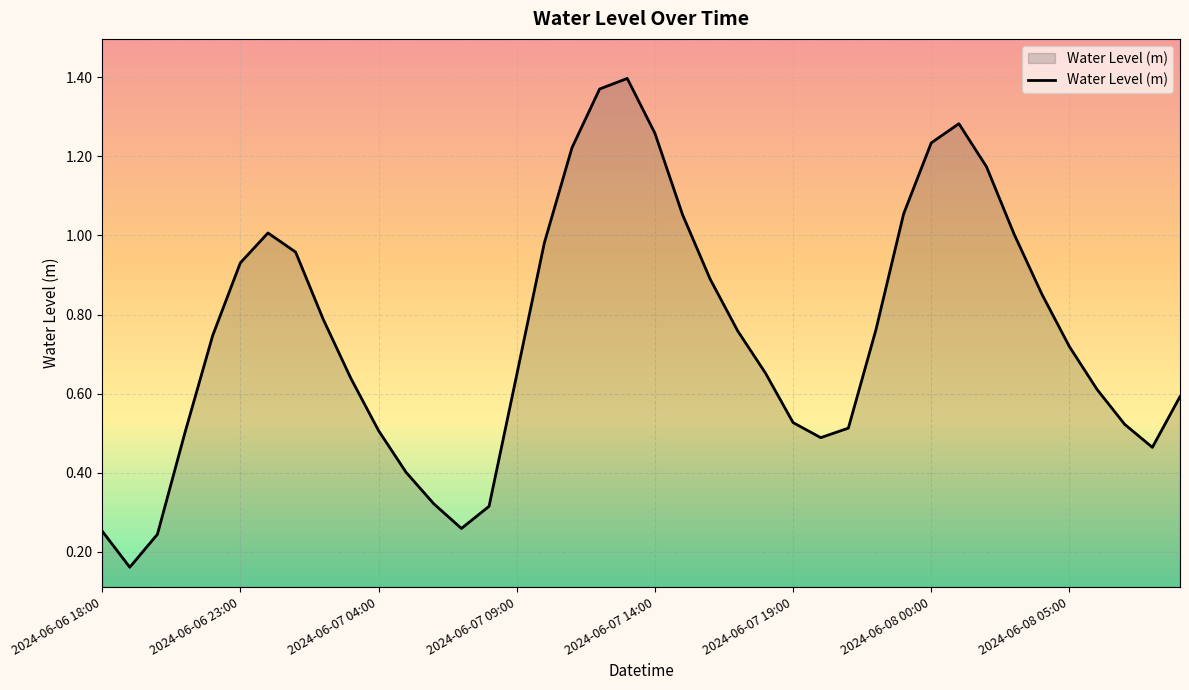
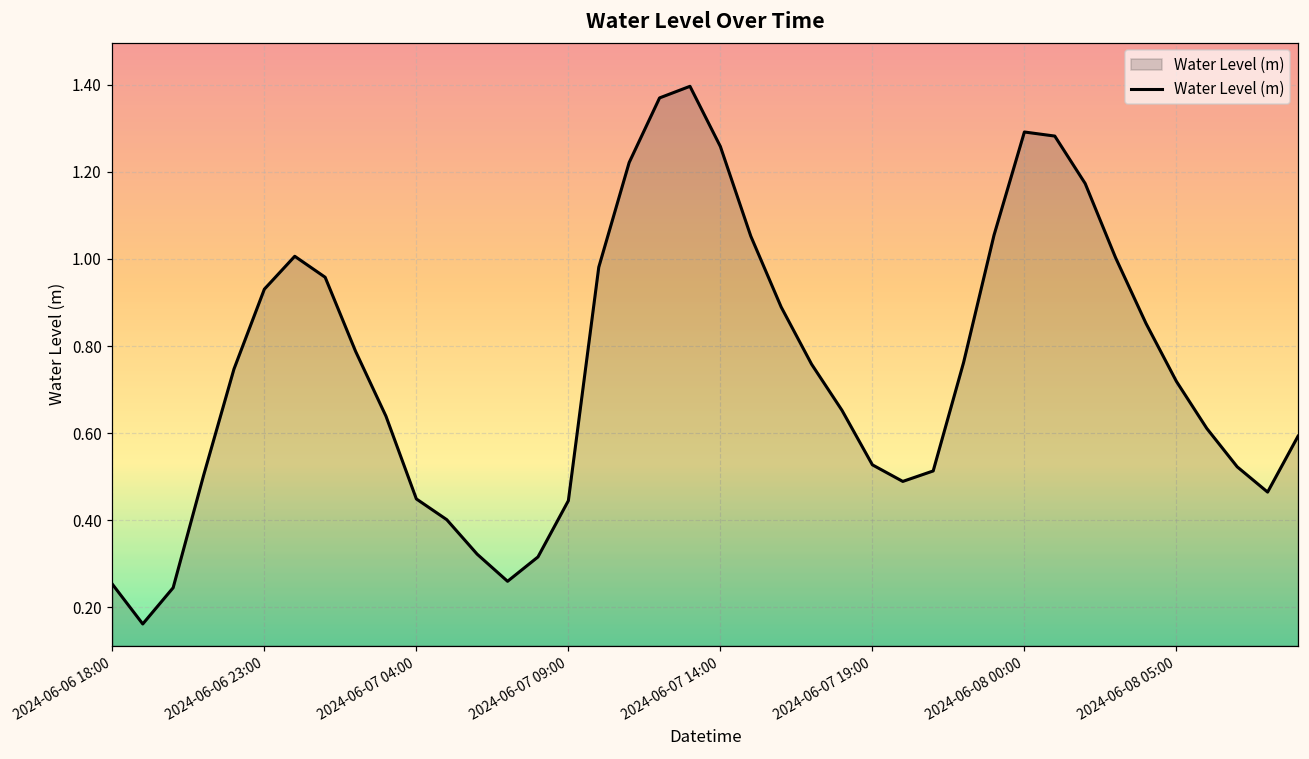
  {
    "2024-06-06 18:00": 0.25,
    "2024-06-06 23:00": 0.93,
-   "2024-06-07 04:00": 0.51,
-   "2024-06-07 09:00": 0.65,
+   "2024-06-07 04:00": 0.45,
+   "2024-06-07 09:00": 0.44,
    "2024-06-07 14:00": 1.26,
    "2024-06-07 19:00": 0.53,
-   "2024-06-08 00:00": 1.23,
+   "2024-06-08 00:00": 1.29,
    "2024-06-08 05:00": 0.72
  }
